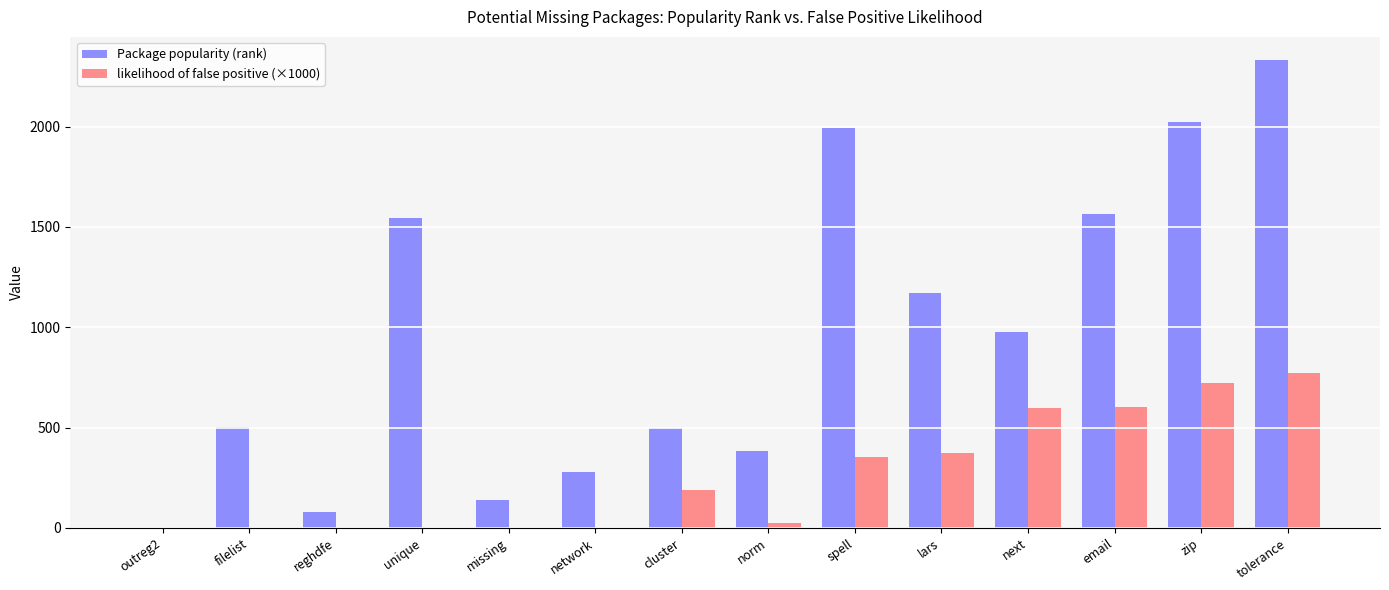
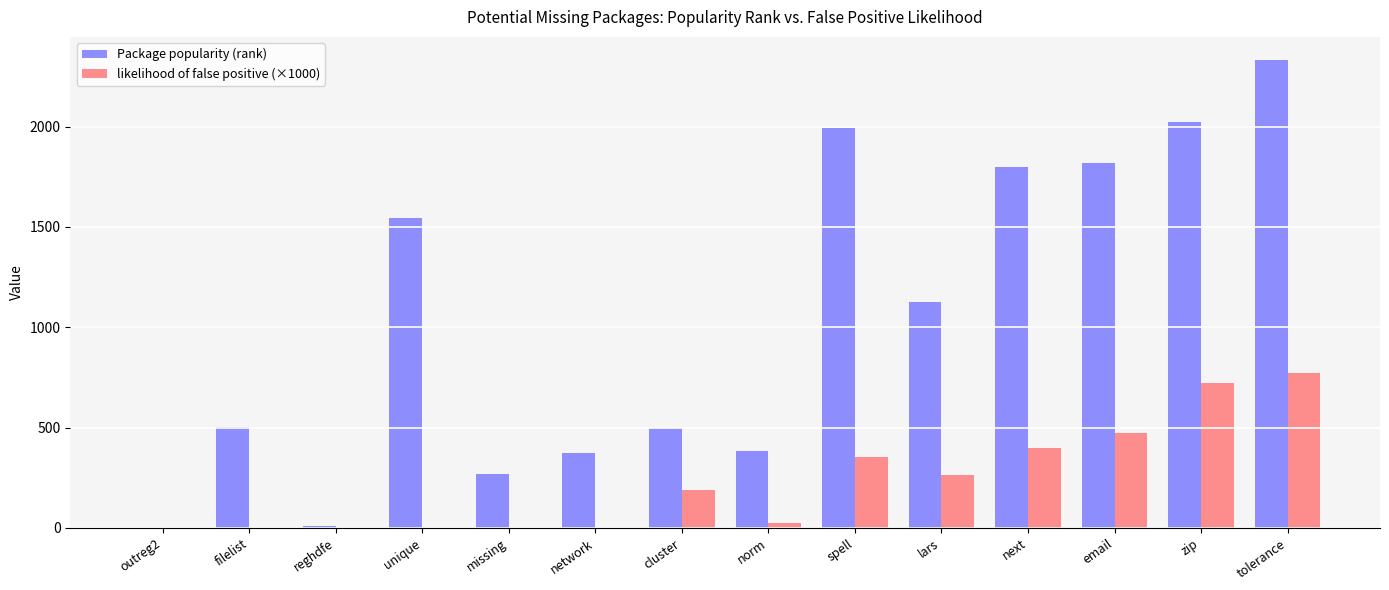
  {
    "Package popularity (rank)": {
      "filelist": 500,
-     "reghdfe": 80,
+     "reghdfe": 10,
      "unique": 1540,
-     "missing": 140,
-     "network": 280,
+     "missing": 270,
+     "network": 370,
      "cluster": 500,
      "norm": 380,
      "spell": 1990,
-     "lars": 1170,
-     "next": 980,
-     "email": 1560,
+     "lars": 1120,
+     "next": 1800,
+     "email": 1820,
      "zip": 2030,
      "tolerance": 2330
    },
    "likelihood of false positive (×1000)": {
      "outreg2": 0,
      "filelist": 0,
      "reghdfe": 0,
      "unique": 0,
      "missing": 0,
      "network": 0,
      "cluster": 190,
      "norm": 30,
      "spell": 350,
-     "lars": 370,
-     "next": 600,
-     "email": 600,
+     "lars": 260,
+     "next": 400,
+     "email": 470,
      "zip": 720,
      "tolerance": 770
    }
  }
